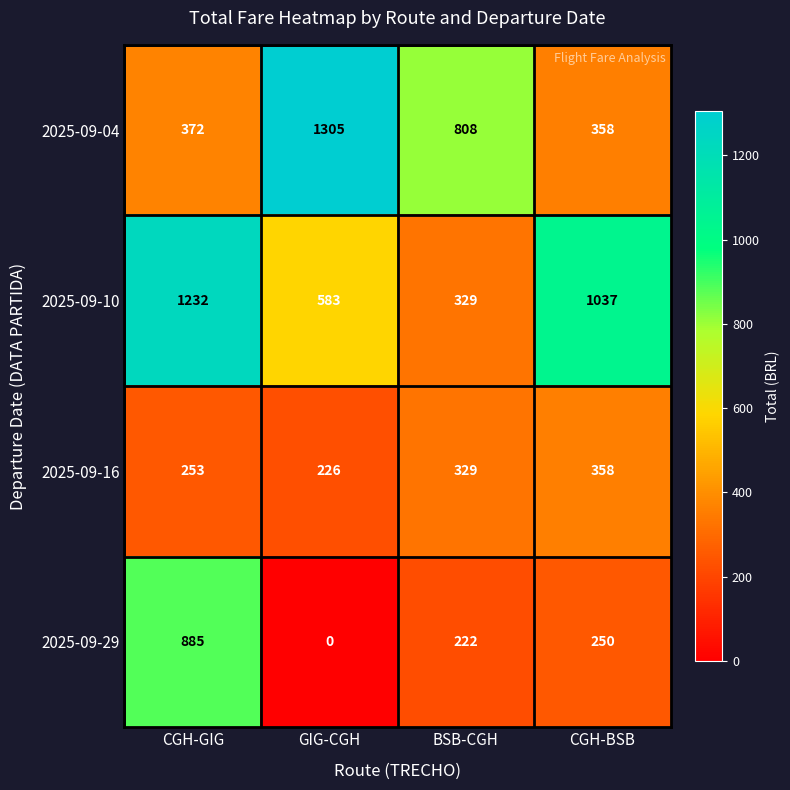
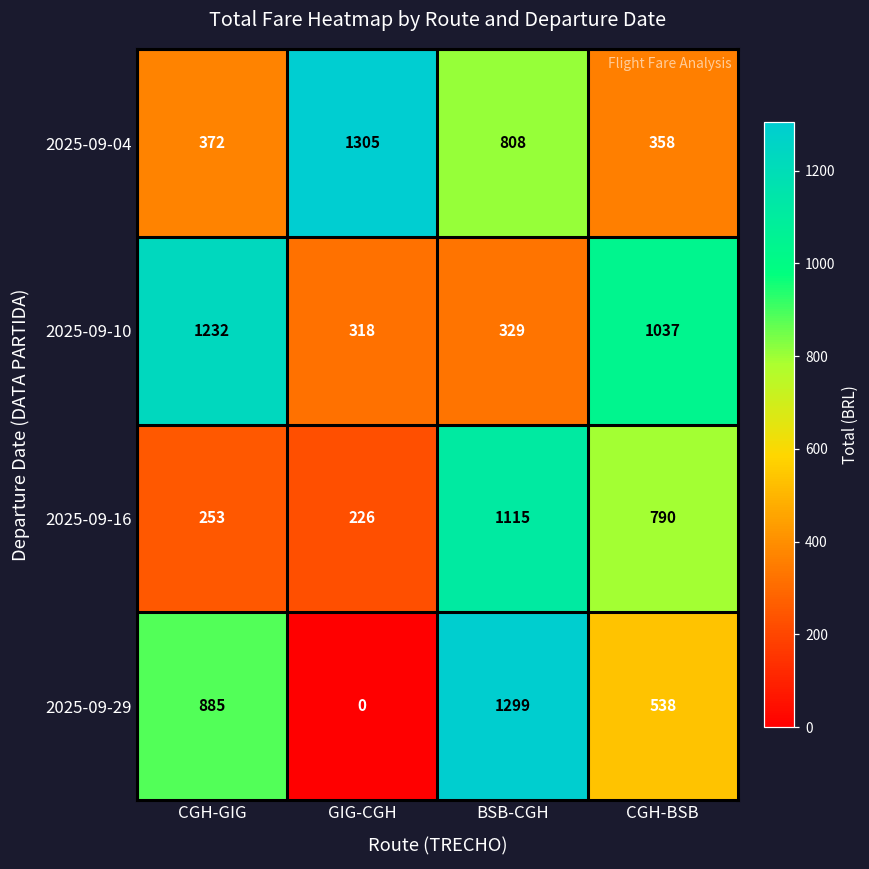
  {
    "2025-09-04": {
      "CGH-GIG": 372,
      "GIG-CGH": 1305,
      "BSB-CGH": 808
    },
    "2025-09-10": {
      "CGH-GIG": 1232,
-     "GIG-CGH": 583,
+     "GIG-CGH": 318,
      "BSB-CGH": 329,
      "CGH-BSB": 1037
    },
    "2025-09-16": {
      "CGH-GIG": 253,
      "GIG-CGH": 226,
-     "BSB-CGH": 329,
-     "CGH-BSB": 358
+     "BSB-CGH": 1115,
+     "CGH-BSB": 790
    },
    "2025-09-29": {
      "CGH-GIG": 885,
      "GIG-CGH": 0,
-     "BSB-CGH": 222,
-     "CGH-BSB": 250
+     "BSB-CGH": 1299,
+     "CGH-BSB": 538
    }
  }
